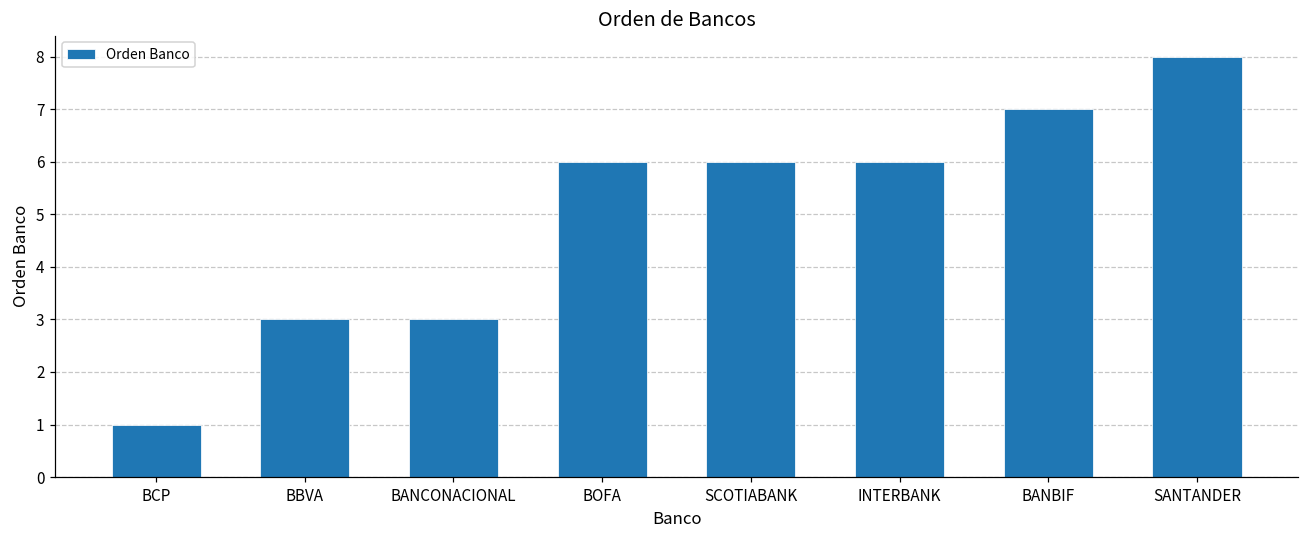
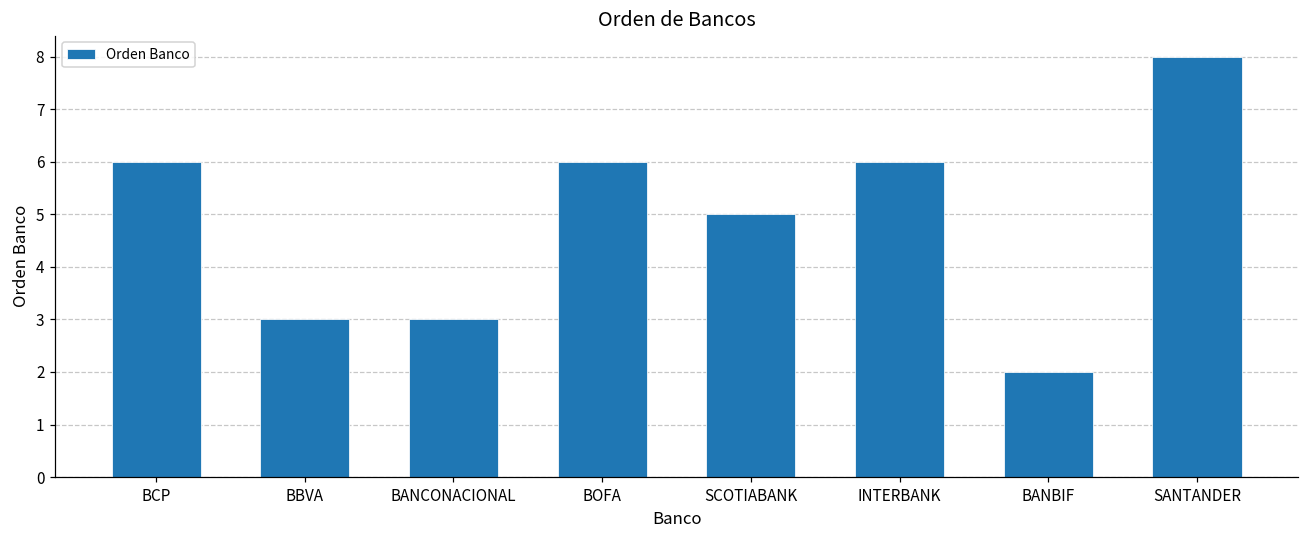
  {
-   "BCP": 1,
+   "BCP": 6,
    "BBVA": 3,
    "BANCONACIONAL": 3,
    "BOFA": 6,
-   "SCOTIABANK": 6,
+   "SCOTIABANK": 5,
    "INTERBANK": 6,
-   "BANBIF": 7,
+   "BANBIF": 2,
    "SANTANDER": 8
  }
